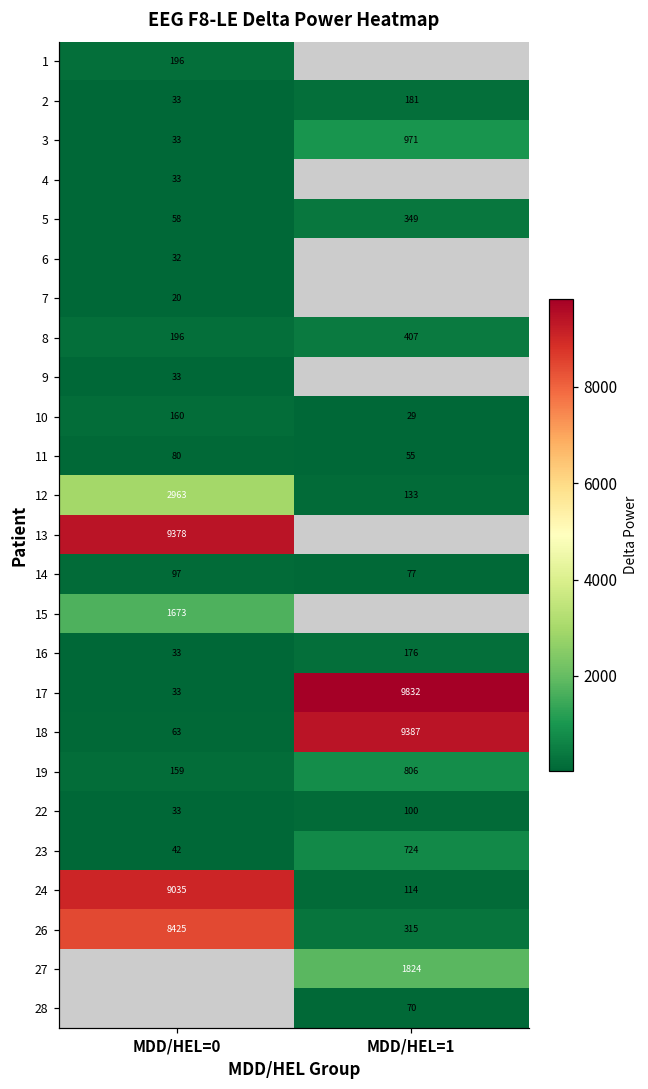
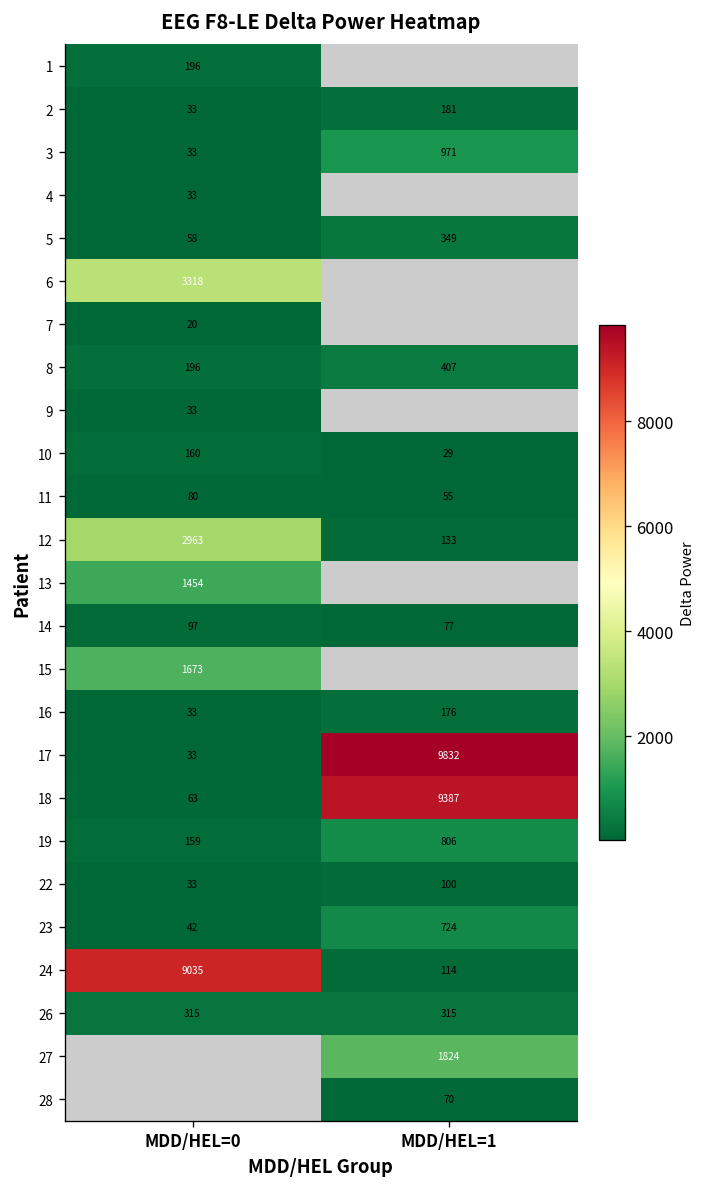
  {
    "1": {
      "MDD/HEL=0": 196
    },
    "2": {
      "MDD/HEL=0": 33,
      "MDD/HEL=1": 181
    },
    "3": {
      "MDD/HEL=0": 33,
      "MDD/HEL=1": 971
    },
    "4": {
      "MDD/HEL=0": 33
    },
    "5": {
      "MDD/HEL=0": 58,
      "MDD/HEL=1": 349
    },
    "6": {
-     "MDD/HEL=0": 32
+     "MDD/HEL=0": 3318
    },
    "7": {
      "MDD/HEL=0": 20
    },
    "8": {
      "MDD/HEL=0": 196,
      "MDD/HEL=1": 407
    },
    "9": {
      "MDD/HEL=0": 33
    },
    "10": {
      "MDD/HEL=0": 160,
      "MDD/HEL=1": 29
    },
    "11": {
      "MDD/HEL=0": 80,
      "MDD/HEL=1": 55
    },
    "12": {
      "MDD/HEL=0": 2963,
      "MDD/HEL=1": 133
    },
    "13": {
-     "MDD/HEL=0": 9378
+     "MDD/HEL=0": 1454
    },
    "14": {
      "MDD/HEL=0": 97,
      "MDD/HEL=1": 77
    },
    "15": {
      "MDD/HEL=0": 1673
    },
    "16": {
      "MDD/HEL=0": 33,
      "MDD/HEL=1": 176
    },
    "17": {
      "MDD/HEL=0": 33,
      "MDD/HEL=1": 9832
    },
    "18": {
      "MDD/HEL=0": 63,
      "MDD/HEL=1": 9387
    },
    "19": {
      "MDD/HEL=0": 159,
      "MDD/HEL=1": 806
    },
    "22": {
      "MDD/HEL=0": 33,
      "MDD/HEL=1": 100
    },
    "23": {
      "MDD/HEL=0": 42,
      "MDD/HEL=1": 724
    },
    "24": {
      "MDD/HEL=0": 9035,
      "MDD/HEL=1": 114
    },
    "26": {
-     "MDD/HEL=0": 8425,
+     "MDD/HEL=0": 315,
      "MDD/HEL=1": 315
    },
    "27": {
      "MDD/HEL=1": 1824
    },
    "28": {
      "MDD/HEL=1": 70
    }
  }
